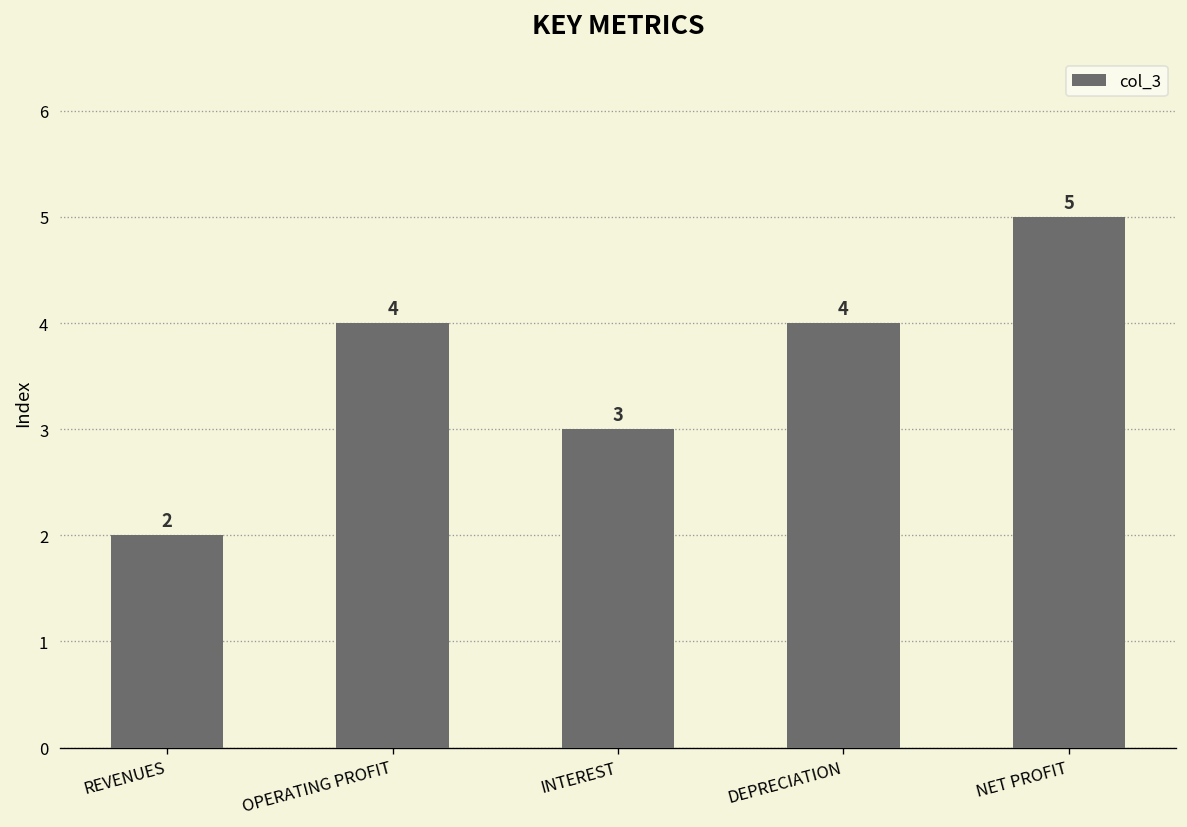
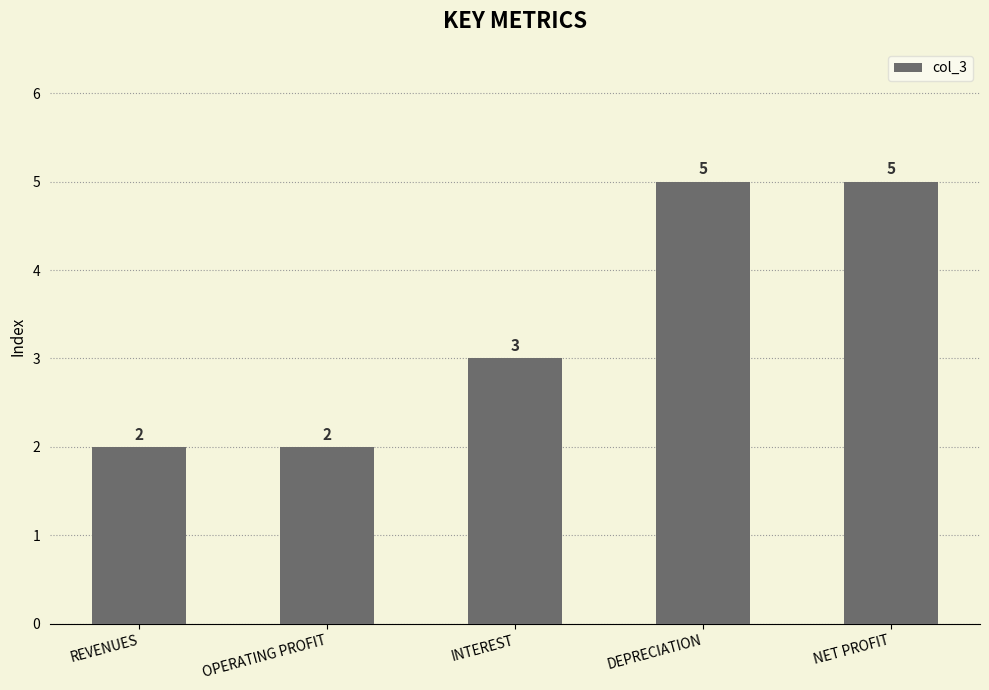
  {
    "REVENUES": 2,
-   "OPERATING PROFIT": 4,
+   "OPERATING PROFIT": 2,
    "INTEREST": 3,
-   "DEPRECIATION": 4,
+   "DEPRECIATION": 5,
    "NET PROFIT": 5
  }
